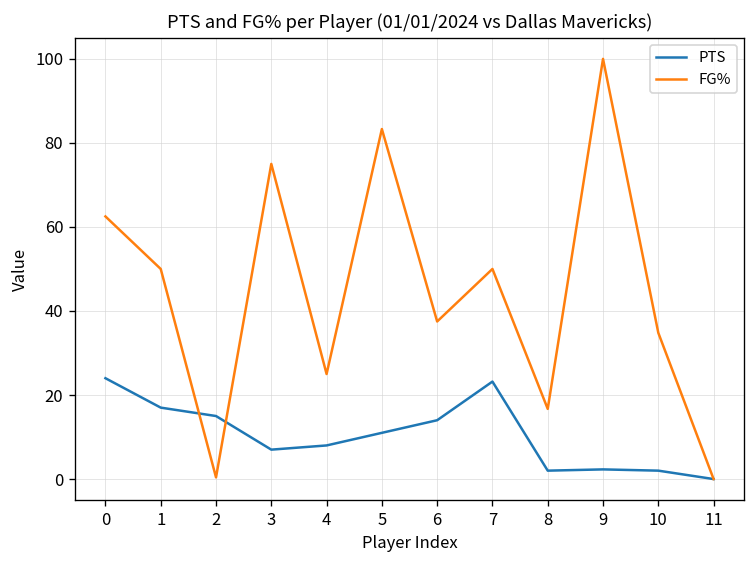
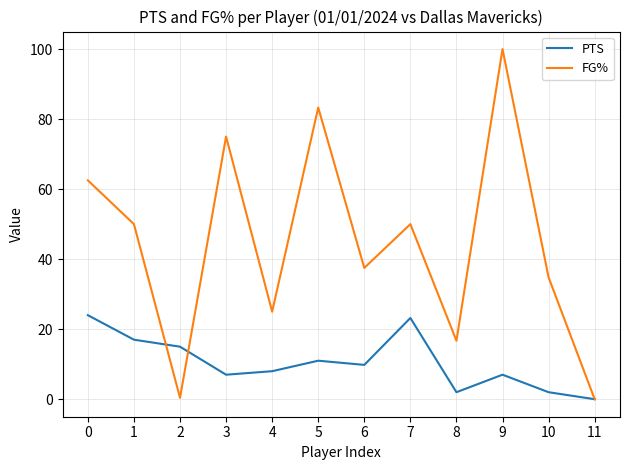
  {
    "PTS": {
      "0": 24,
      "1": 17,
      "2": 15,
      "3": 7,
      "4": 8,
      "5": 11,
-     "6": 14,
+     "6": 10,
      "7": 23,
      "8": 2,
-     "9": 2,
+     "9": 7,
      "10": 2
    },
    "FG%": {
      "0": 63,
      "1": 50,
      "2": 0,
      "3": 75,
      "4": 25,
      "5": 83,
      "6": 38,
      "7": 50,
      "8": 17,
      "9": 100,
      "10": 35
    }
  }
